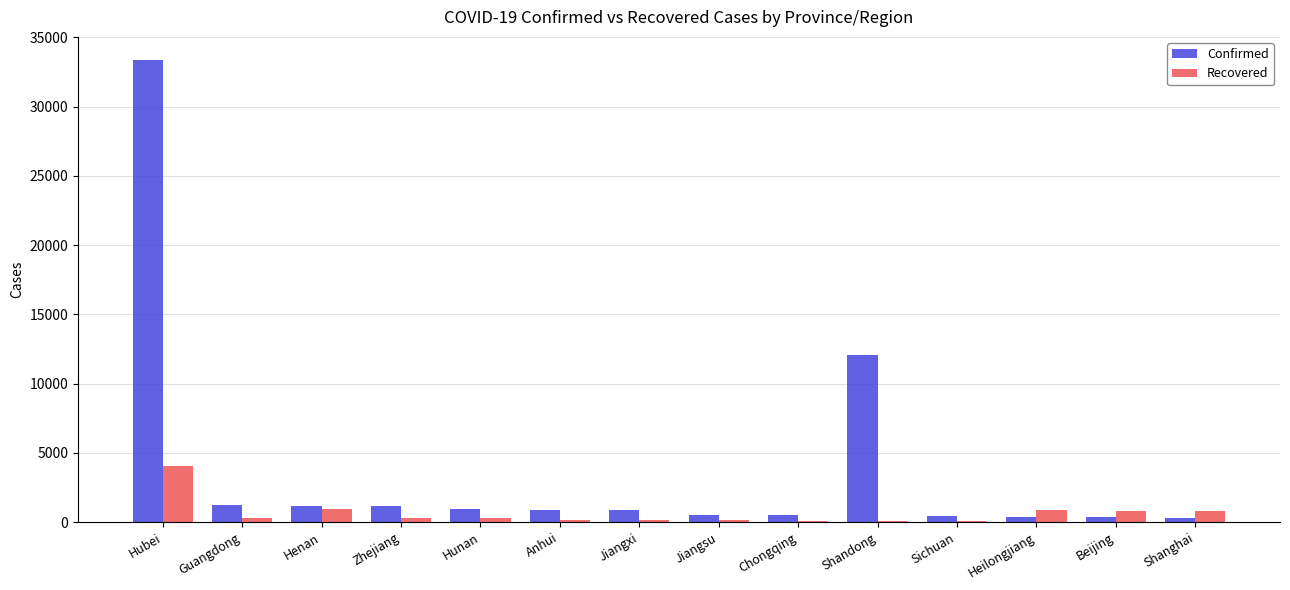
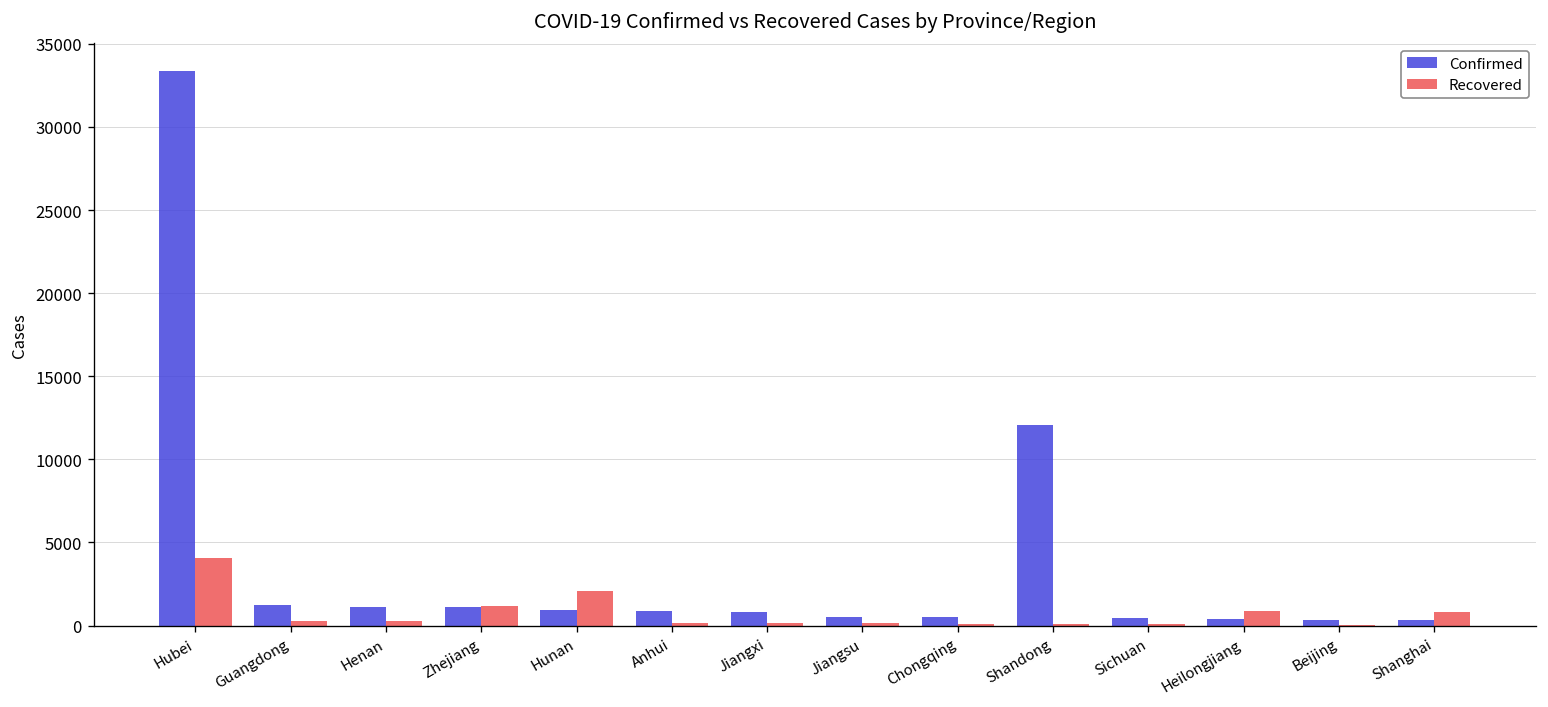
  {
    "Confirmed": {
      "Hubei": 33400,
      "Guangdong": 1200,
      "Henan": 1100,
      "Zhejiang": 1100,
      "Hunan": 900,
      "Anhui": 900,
      "Jiangxi": 800,
      "Jiangsu": 500,
      "Chongqing": 500,
      "Shandong": 12100,
      "Sichuan": 400,
      "Heilongjiang": 400,
      "Beijing": 400,
      "Shanghai": 300
    },
    "Recovered": {
      "Hubei": 4000,
      "Guangdong": 300,
-     "Henan": 900,
-     "Zhejiang": 300,
-     "Hunan": 300,
+     "Henan": 200,
+     "Zhejiang": 1200,
+     "Hunan": 2100,
      "Heilongjiang": 900,
-     "Beijing": 800,
+     "Beijing": 100,
      "Shanghai": 800
    }
  }
